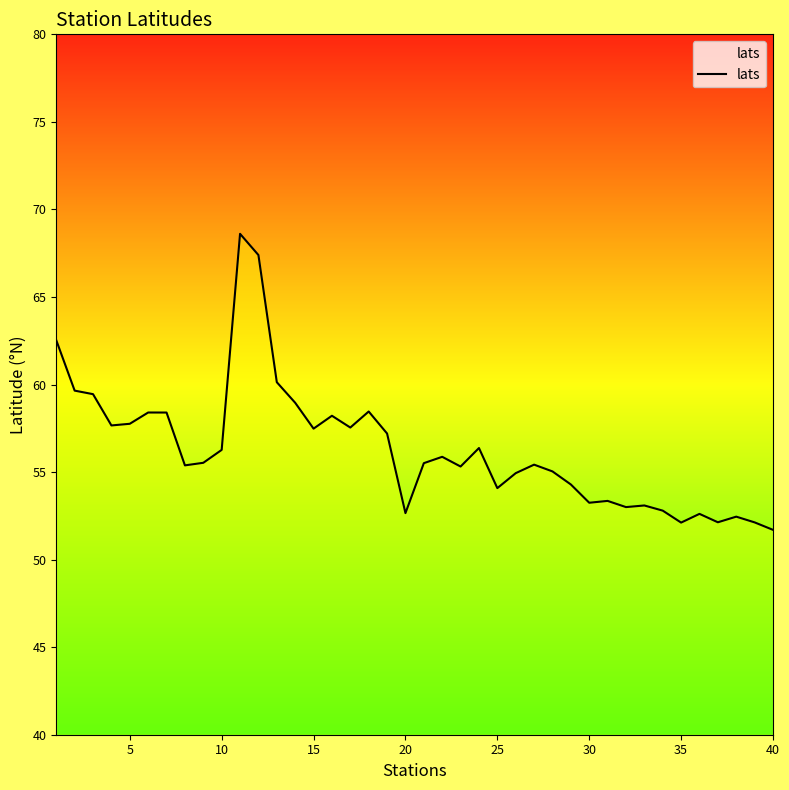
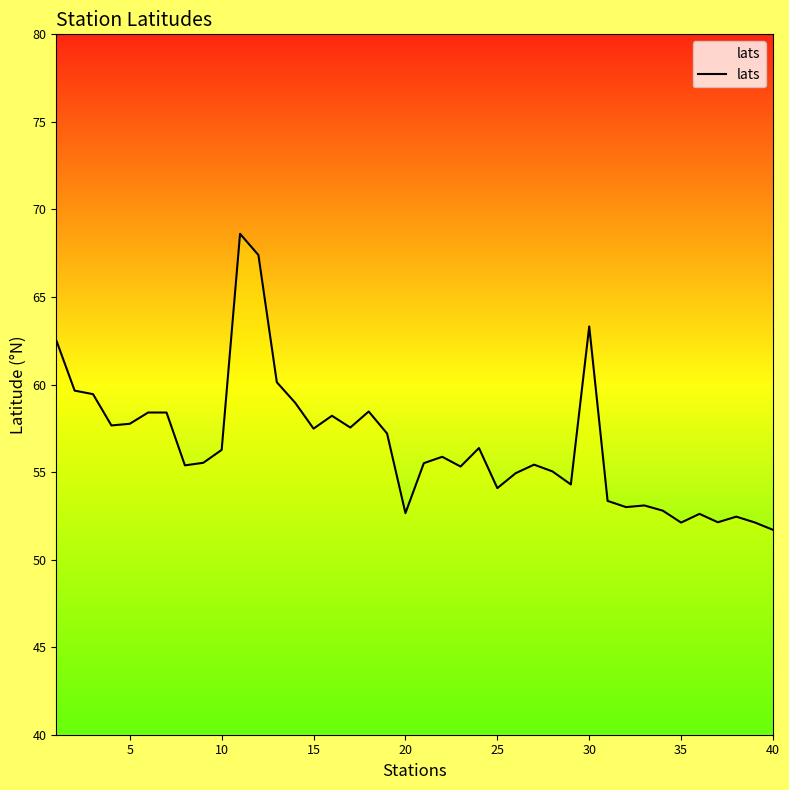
  {
    "5": 57.8,
    "10": 56.3,
    "15": 57.5,
    "20": 52.7,
    "25": 54.1,
-   "30": 53.2,
+   "30": 63.3,
    "35": 52.1,
    "40": 51.7
  }
